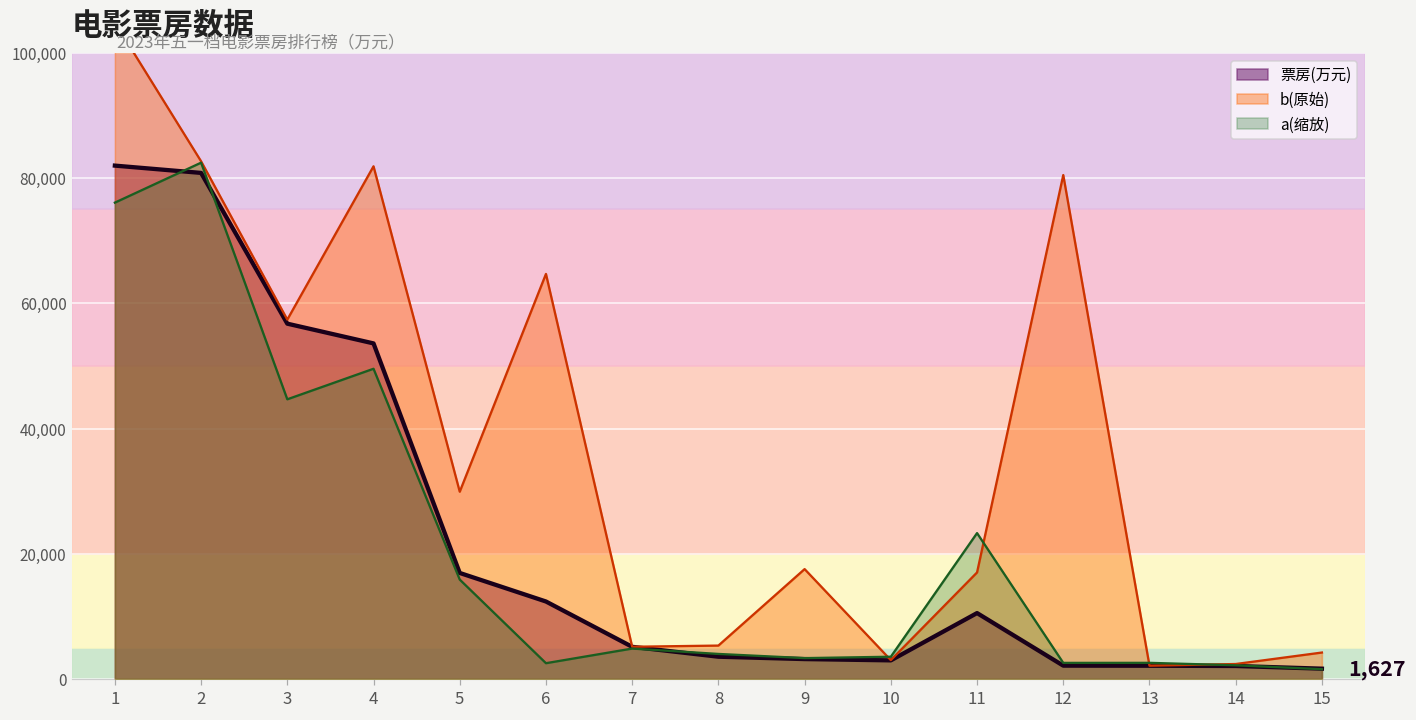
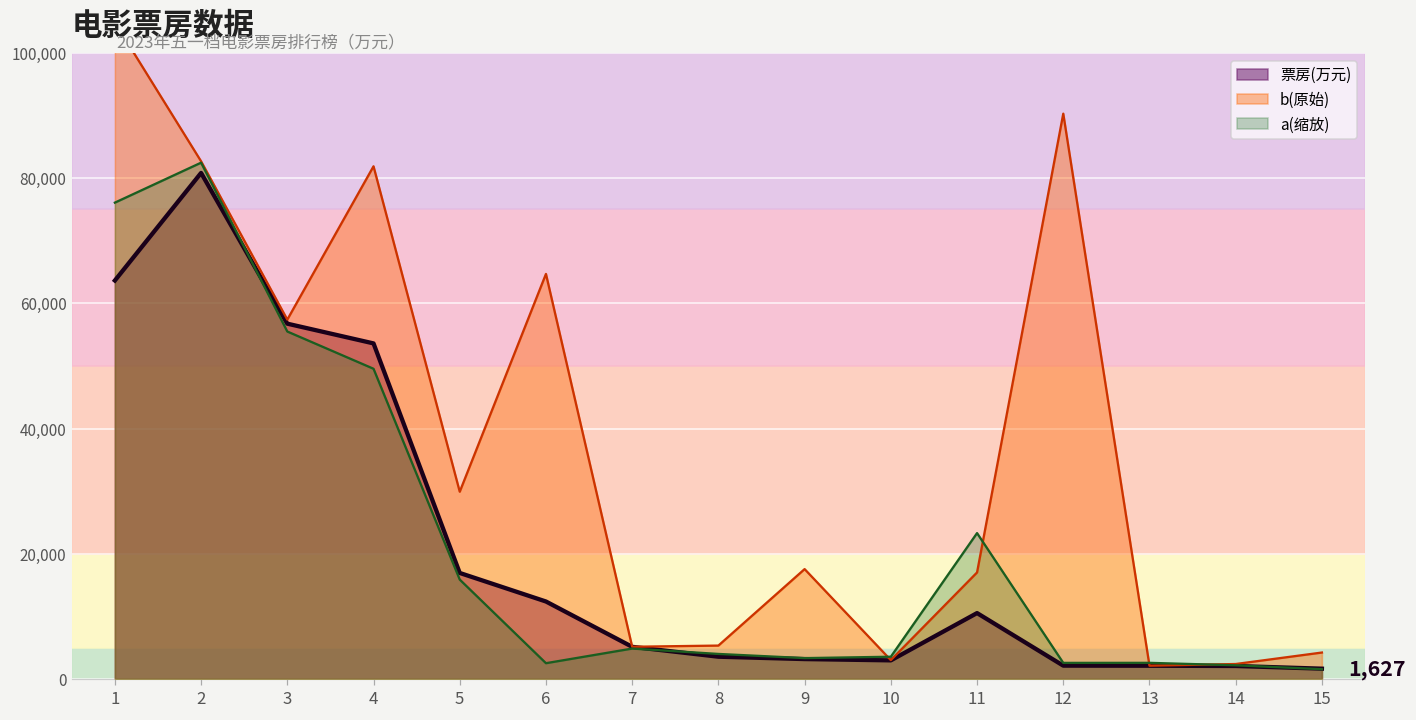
  {
    "票房(万元)": {
-     "1": "82,000",
+     "1": "64,000",
      "2": "81,000",
      "3": "57,000",
      "4": "54,000",
      "5": "17,000",
      "6": "12,000",
      "8": "4,000",
      "11": "11,000"
    },
    "b(原始)": {
      "3": "57,000",
      "4": "82,000",
      "5": "30,000",
      "6": "65,000",
      "8": "5,000",
      "9": "18,000",
      "11": "17,000",
-     "12": "81,000",
+     "12": "90,000",
      "15": "4,000"
    },
    "a(缩放)": {
      "1": "76,000",
-     "3": "45,000",
+     "3": "55,000",
      "4": "50,000",
      "5": "16,000",
      "6": "3,000",
      "8": "4,000",
      "10": "4,000",
      "11": "23,000",
      "13": "3,000"
    }
  }
